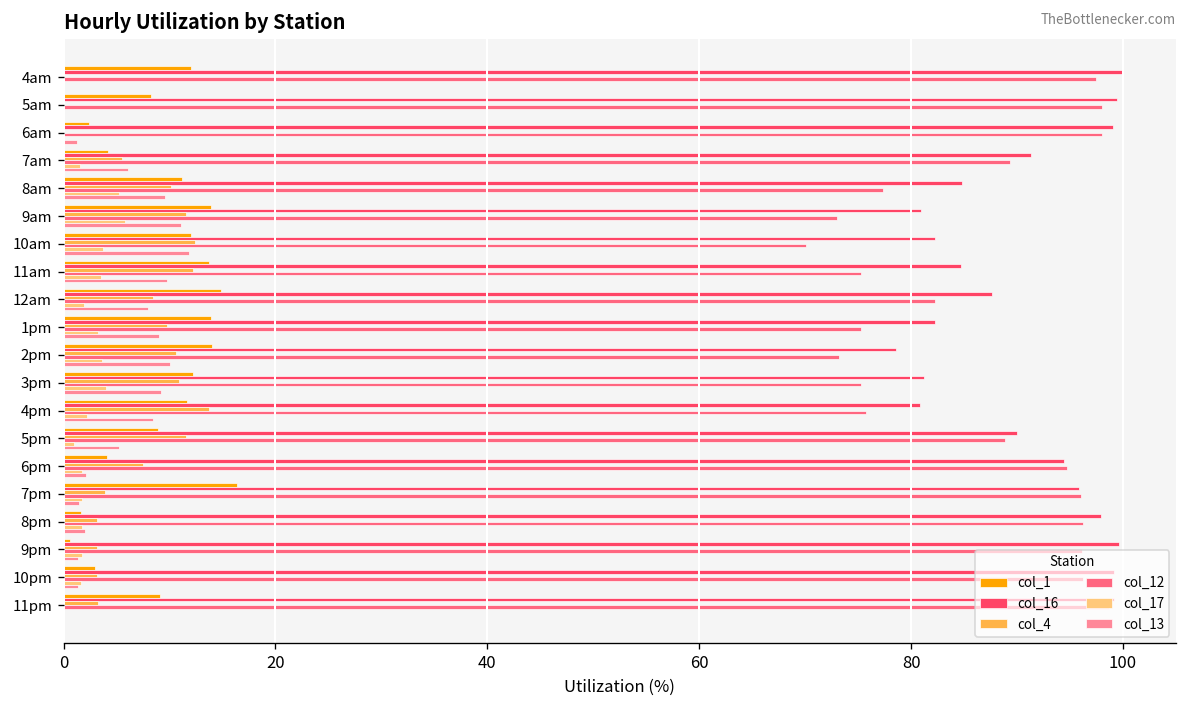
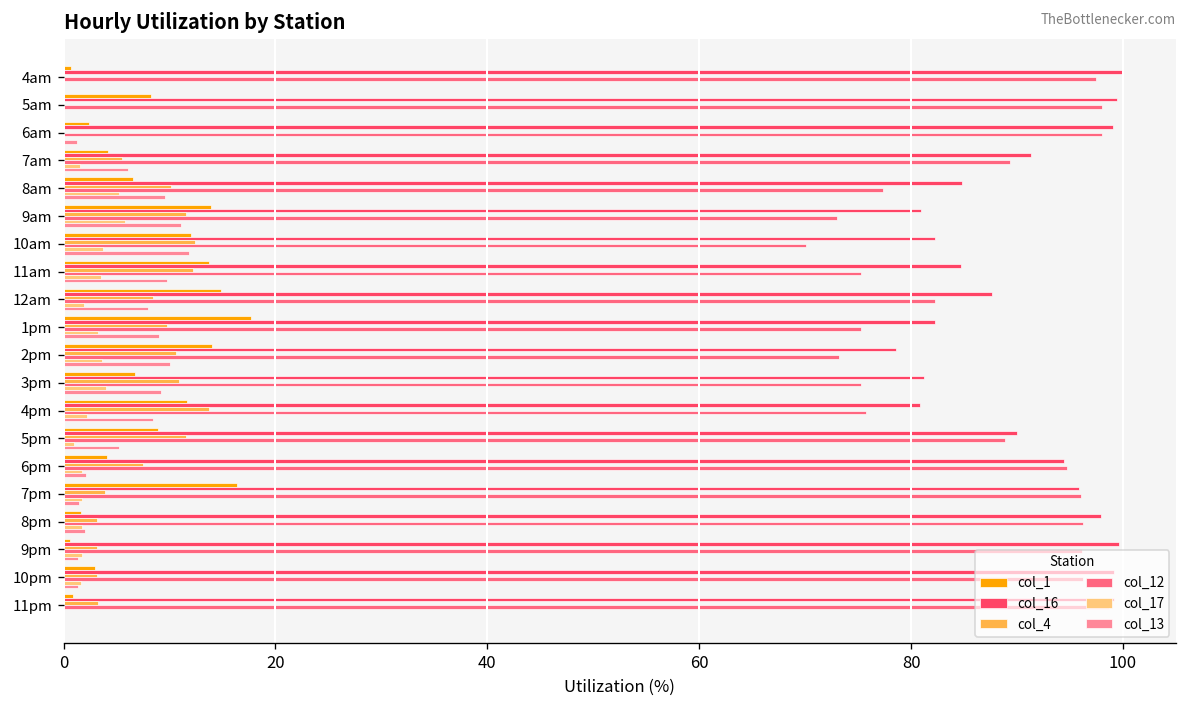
  {
    "col_1": {
-     "4am": 12,
+     "4am": 1,
      "5am": 8,
      "6am": 2,
      "7am": 4,
-     "8am": 11,
+     "8am": 7,
      "9am": 14,
      "10am": 12,
      "11am": 14,
      "12am": 15,
-     "1pm": 14,
+     "1pm": 18,
      "2pm": 14,
-     "3pm": 12,
+     "3pm": 7,
      "4pm": 12,
      "5pm": 9,
      "6pm": 4,
      "7pm": 16,
      "8pm": 2,
      "9pm": 1,
      "10pm": 3,
-     "11pm": 9
+     "11pm": 1
    }
  }
